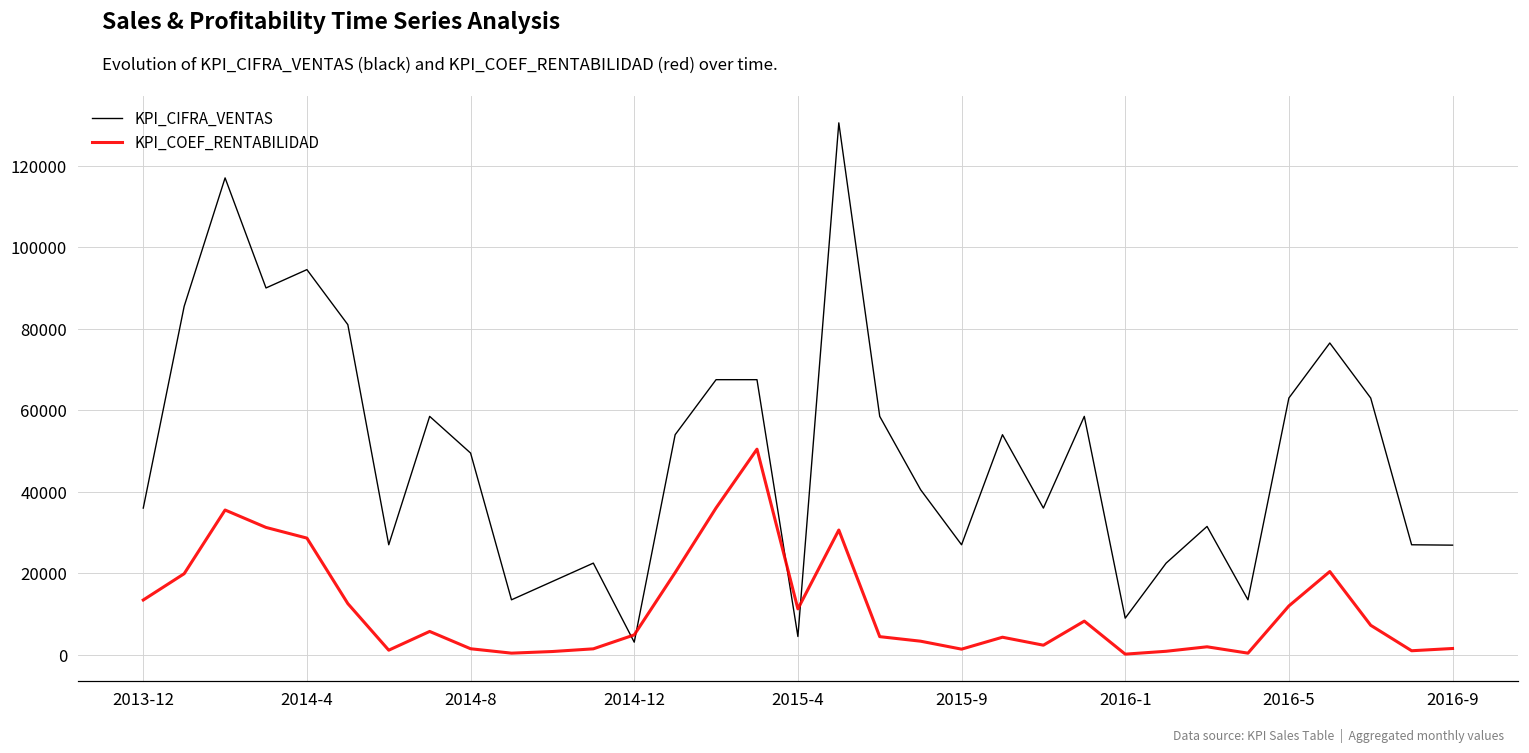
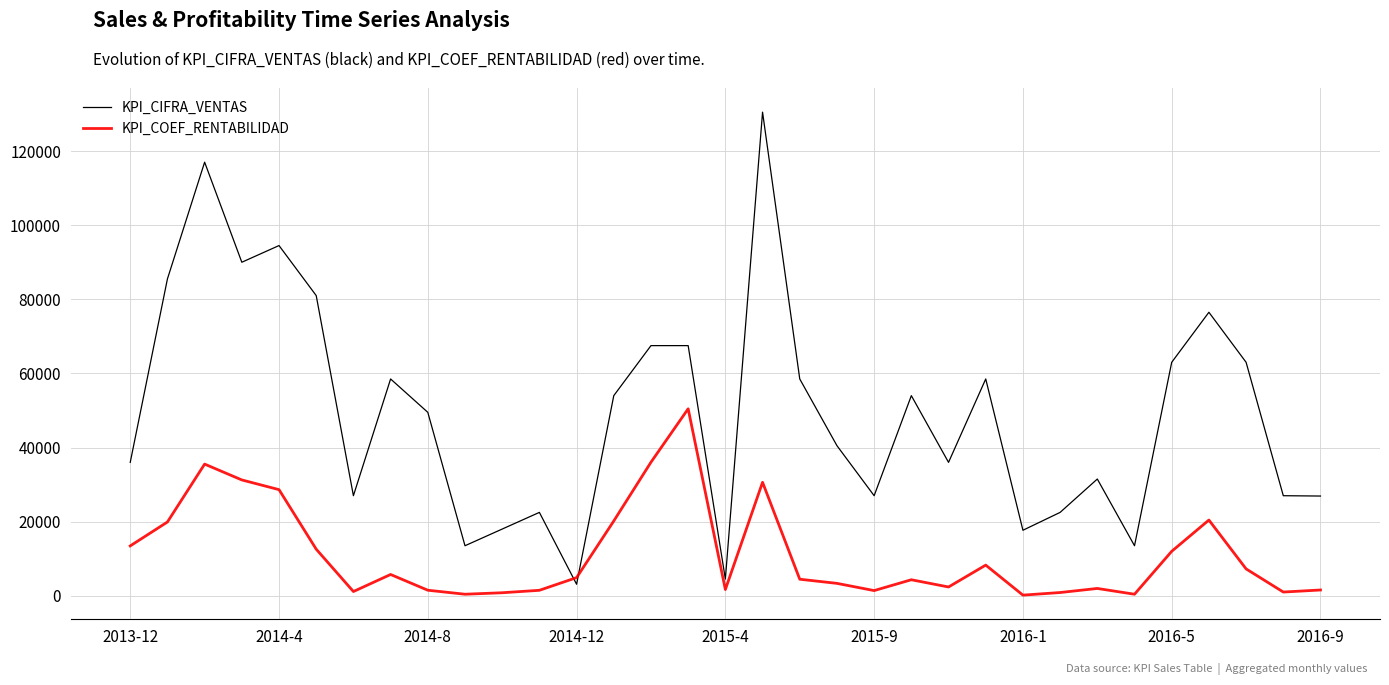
  {
    "KPI_CIFRA_VENTAS": {
      "2013-12": 36000,
      "2014-4": 95000,
      "2014-8": 50000,
      "2014-12": 3000,
      "2015-4": 5000,
      "2015-9": 27000,
-     "2016-1": 9000,
+     "2016-1": 18000,
      "2016-5": 63000,
      "2016-9": 27000
    },
    "KPI_COEF_RENTABILIDAD": {
      "2013-12": 13000,
      "2014-4": 29000,
      "2014-8": 1000,
      "2014-12": 5000,
-     "2015-4": 11000,
+     "2015-4": 2000,
      "2015-9": 1000,
      "2016-1": 0,
      "2016-5": 12000,
      "2016-9": 2000
    }
  }
